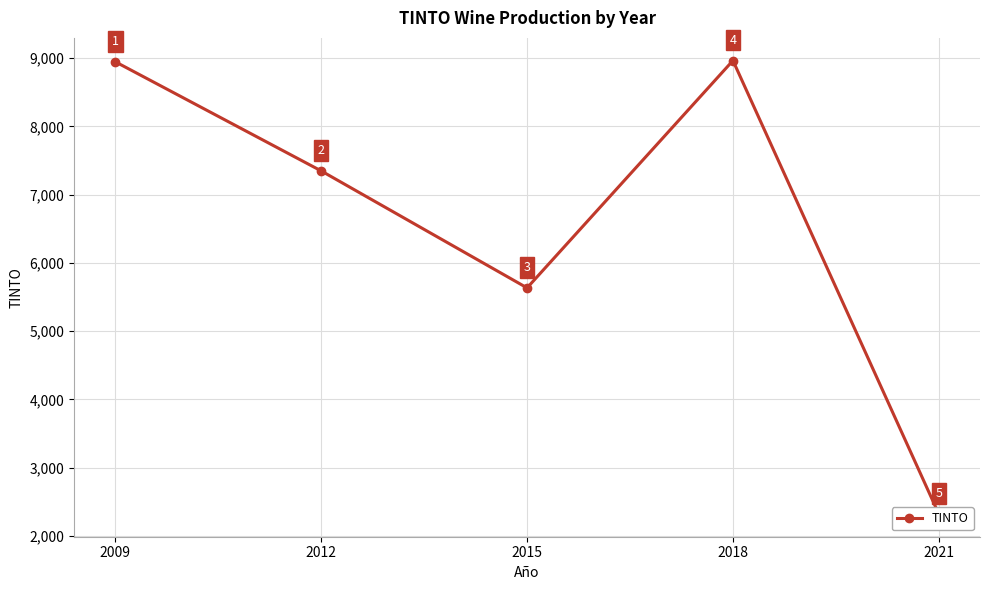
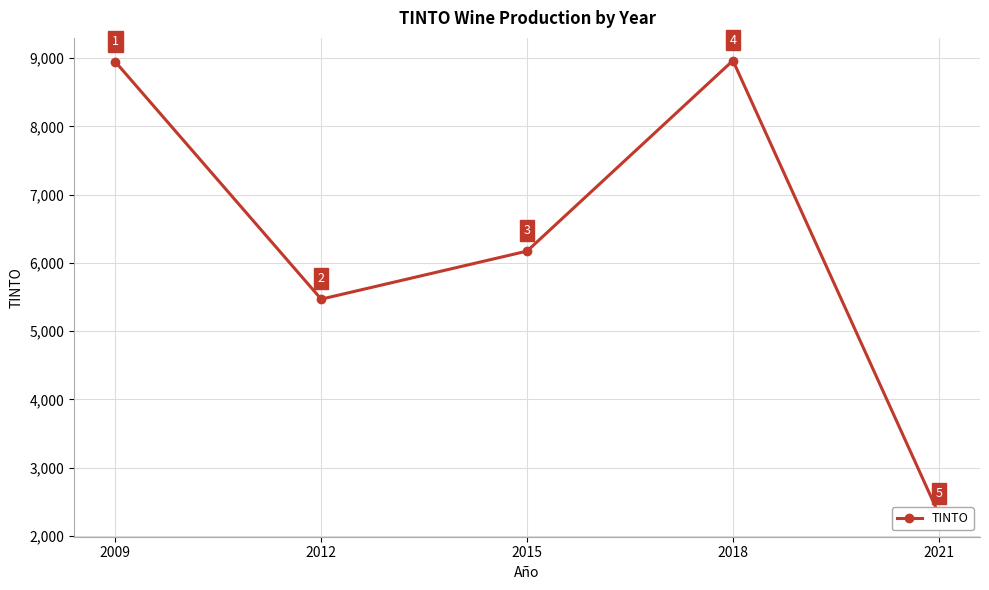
  {
-   "2012": "7,300",
-   "2015": "5,600"
+   "2012": "5,500",
+   "2015": "6,200"
  }
